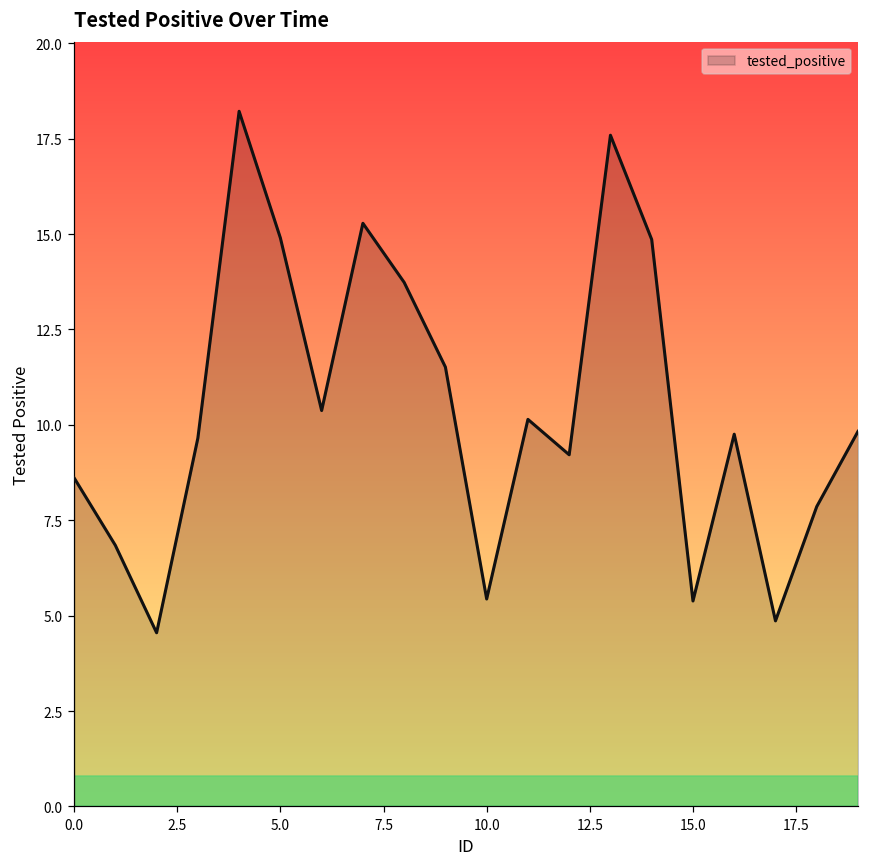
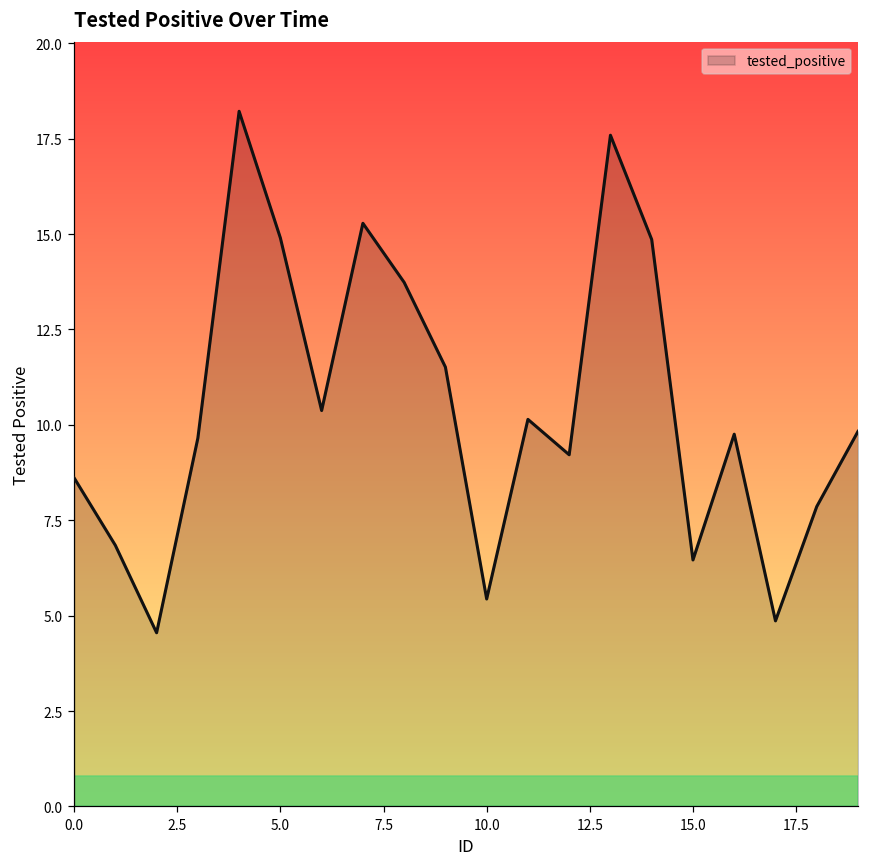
  {
    "0.0": 8.6,
    "5.0": 14.9,
    "10.0": 5.4,
-   "15.0": 5.4
+   "15.0": 6.5
  }
